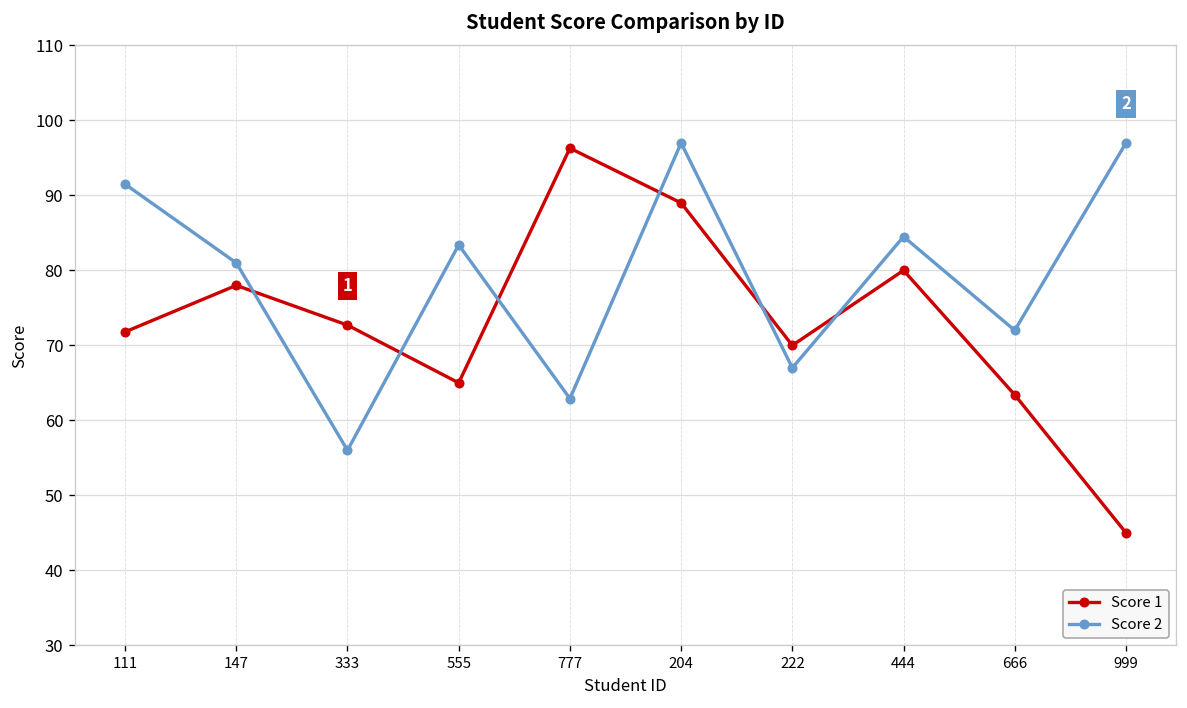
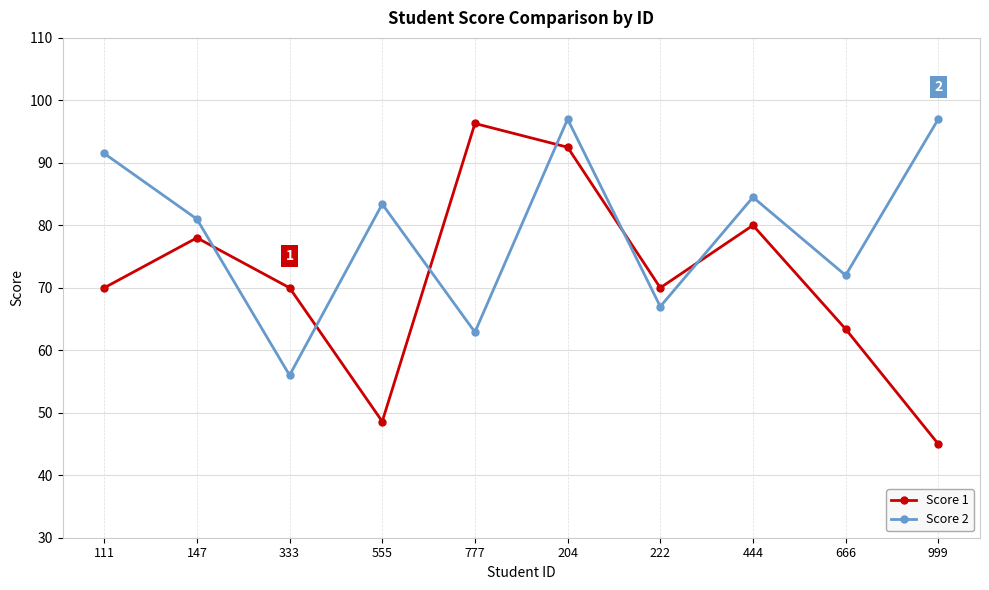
  {
    "Score 1": {
-     "111": 72,
+     "111": 70,
      "147": 78,
-     "333": 73,
-     "555": 65,
+     "333": 70,
+     "555": 49,
      "777": 96,
-     "204": 89,
+     "204": 93,
      "222": 70,
      "444": 80,
      "666": 63,
      "999": 45
    },
    "Score 2": {
      "111": 92,
      "147": 81,
      "333": 56,
      "555": 83,
      "777": 63,
      "204": 97,
      "222": 67,
      "444": 85,
      "666": 72
    }
  }
